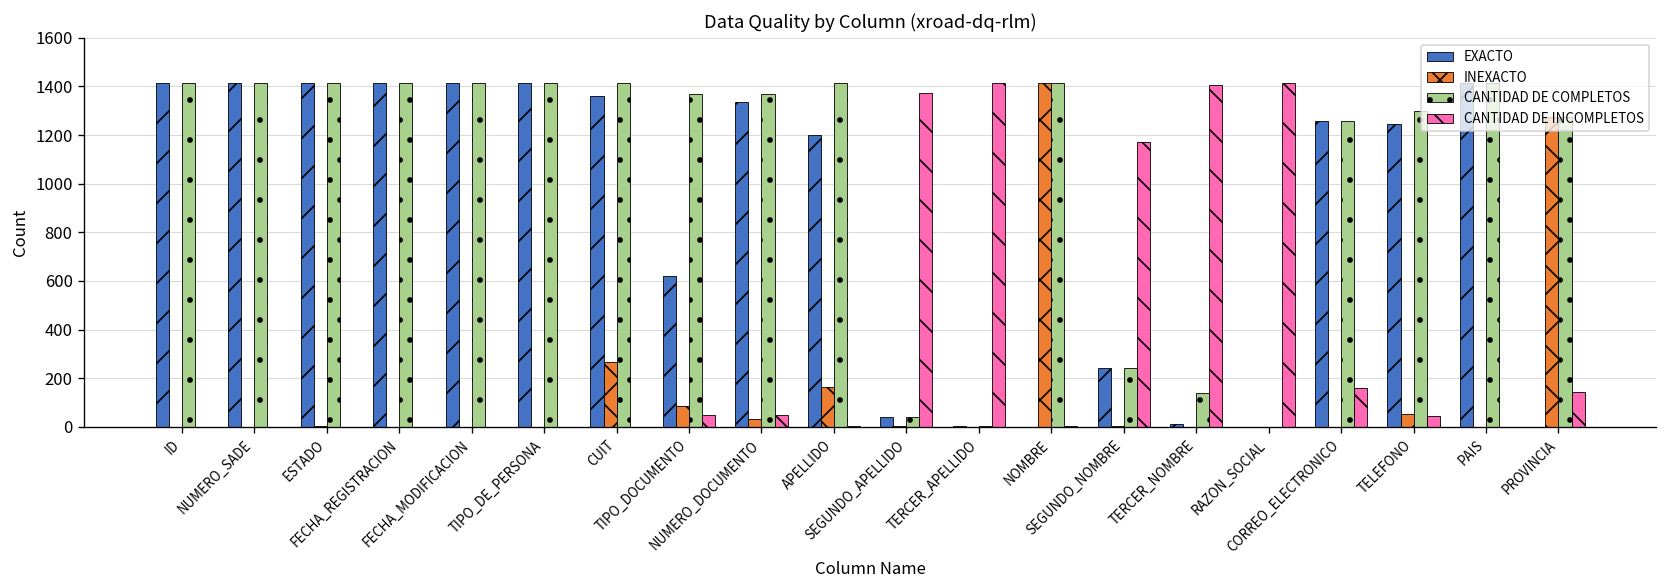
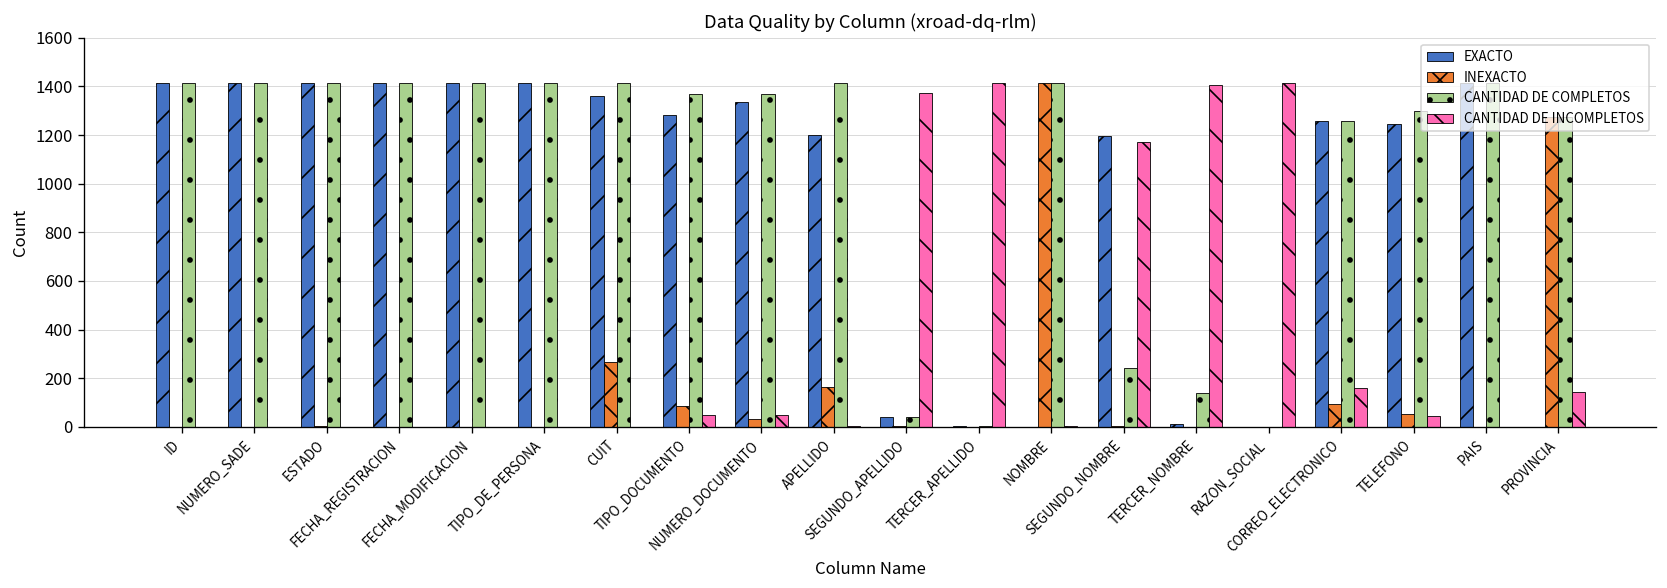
  {
    "EXACTO": {
      "ID": 1420,
      "NUMERO_SADE": 1420,
      "ESTADO": 1410,
      "FECHA_REGISTRACION": 1420,
      "FECHA_MODIFICACION": 1420,
      "TIPO_DE_PERSONA": 1420,
      "CUIT": 1360,
-     "TIPO_DOCUMENTO": 620,
+     "TIPO_DOCUMENTO": 1280,
      "NUMERO_DOCUMENTO": 1340,
      "APELLIDO": 1200,
      "SEGUNDO_APELLIDO": 40,
      "NOMBRE": 0,
-     "SEGUNDO_NOMBRE": 240,
+     "SEGUNDO_NOMBRE": 1200,
      "RAZON_SOCIAL": 0,
      "CORREO_ELECTRONICO": 1260,
      "TELEFONO": 1250,
      "PROVINCIA": 0
    },
    "INEXACTO": {
      "ID": 0,
      "NUMERO_SADE": 0,
      "FECHA_REGISTRACION": 0,
      "FECHA_MODIFICACION": 0,
      "TIPO_DE_PERSONA": 0,
      "CUIT": 270,
      "TIPO_DOCUMENTO": 90,
      "NUMERO_DOCUMENTO": 30,
      "APELLIDO": 160,
      "TERCER_APELLIDO": 0,
      "NOMBRE": 1420,
      "TERCER_NOMBRE": 0,
      "RAZON_SOCIAL": 0,
-     "CORREO_ELECTRONICO": 0,
+     "CORREO_ELECTRONICO": 90,
      "TELEFONO": 50,
      "PAIS": 0
    },
    "CANTIDAD DE COMPLETOS": {
      "ID": 1420,
      "NUMERO_SADE": 1420,
      "ESTADO": 1420,
      "FECHA_REGISTRACION": 1420,
      "FECHA_MODIFICACION": 1420,
      "TIPO_DE_PERSONA": 1420,
      "CUIT": 1420,
      "TIPO_DOCUMENTO": 1370,
      "NUMERO_DOCUMENTO": 1370,
      "APELLIDO": 1420,
      "SEGUNDO_APELLIDO": 40,
      "NOMBRE": 1420,
      "SEGUNDO_NOMBRE": 240,
      "TERCER_NOMBRE": 140,
      "RAZON_SOCIAL": 0,
      "CORREO_ELECTRONICO": 1260,
      "TELEFONO": 1300
    },
    "CANTIDAD DE INCOMPLETOS": {
      "ID": 0,
      "NUMERO_SADE": 0,
      "ESTADO": 0,
      "FECHA_REGISTRACION": 0,
      "FECHA_MODIFICACION": 0,
      "TIPO_DE_PERSONA": 0,
      "CUIT": 0,
      "TIPO_DOCUMENTO": 50,
      "NUMERO_DOCUMENTO": 50,
      "SEGUNDO_APELLIDO": 1380,
      "TERCER_APELLIDO": 1410,
      "SEGUNDO_NOMBRE": 1170,
      "TERCER_NOMBRE": 1410,
      "RAZON_SOCIAL": 1420,
      "CORREO_ELECTRONICO": 160,
      "TELEFONO": 40,
      "PAIS": 0,
      "PROVINCIA": 140
    }
  }
